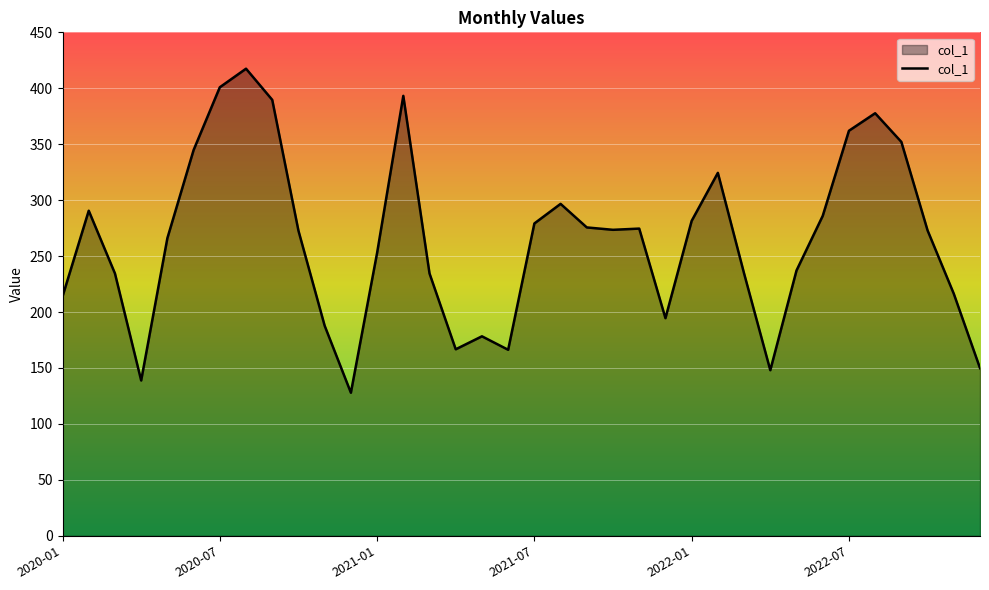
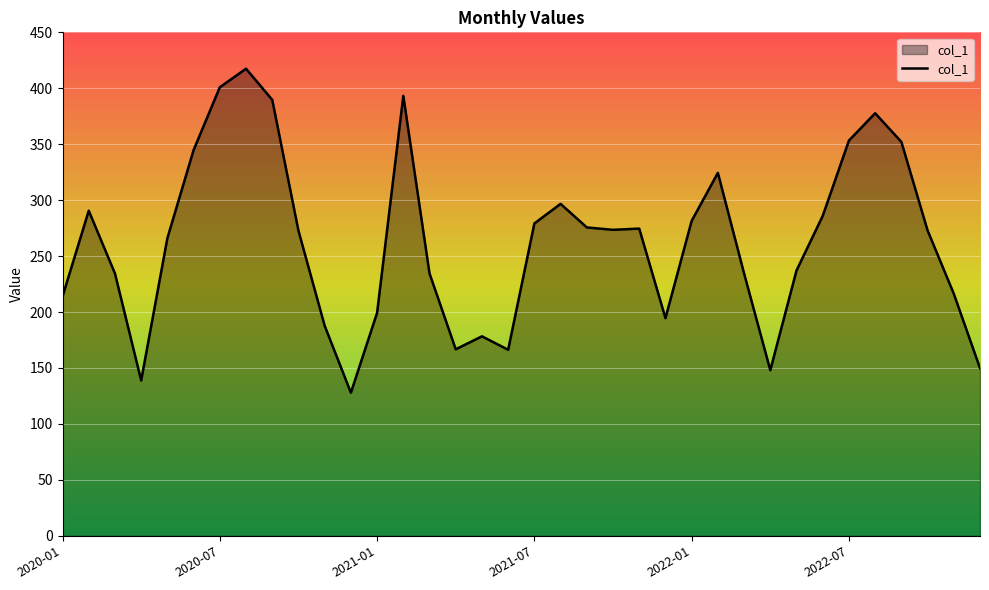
  {
    "2020-01": 214,
    "2020-07": 401,
-   "2021-01": 253,
+   "2021-01": 199,
    "2021-07": 279,
    "2022-01": 281,
-   "2022-07": 362
+   "2022-07": 353
  }
